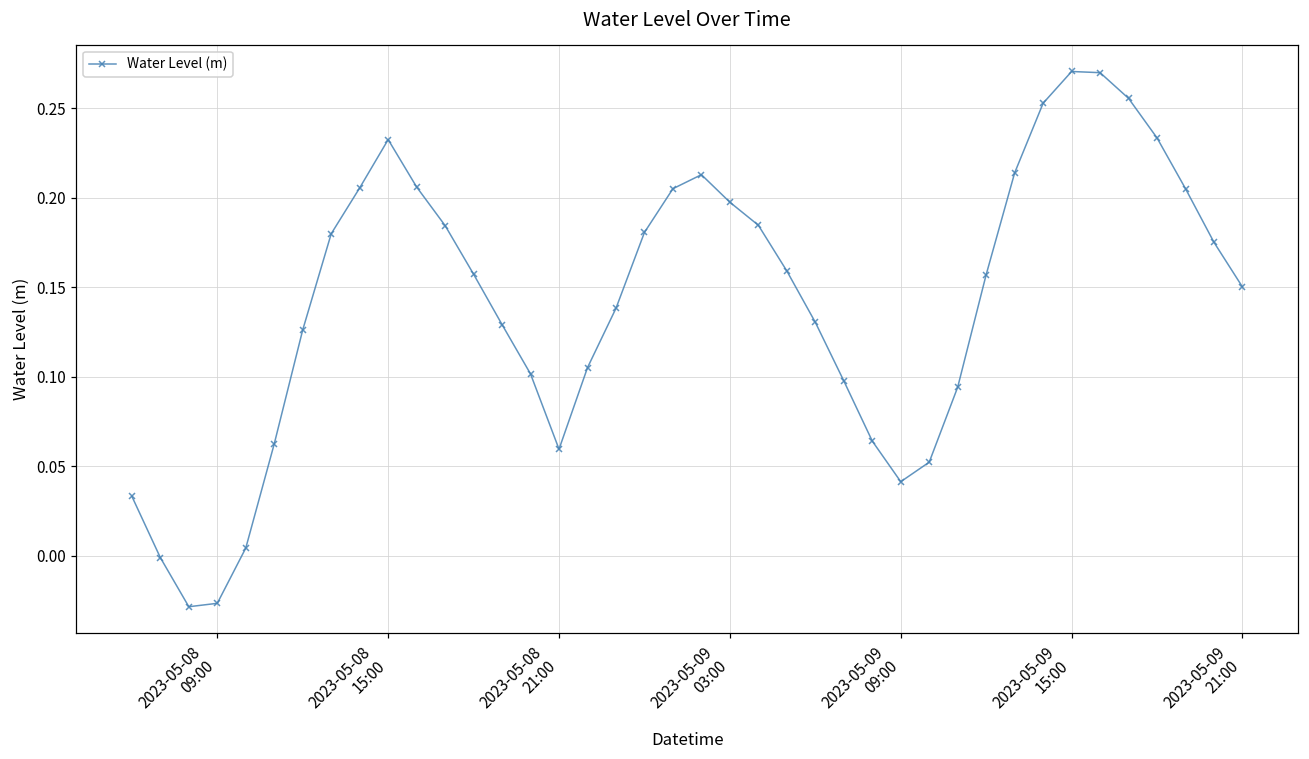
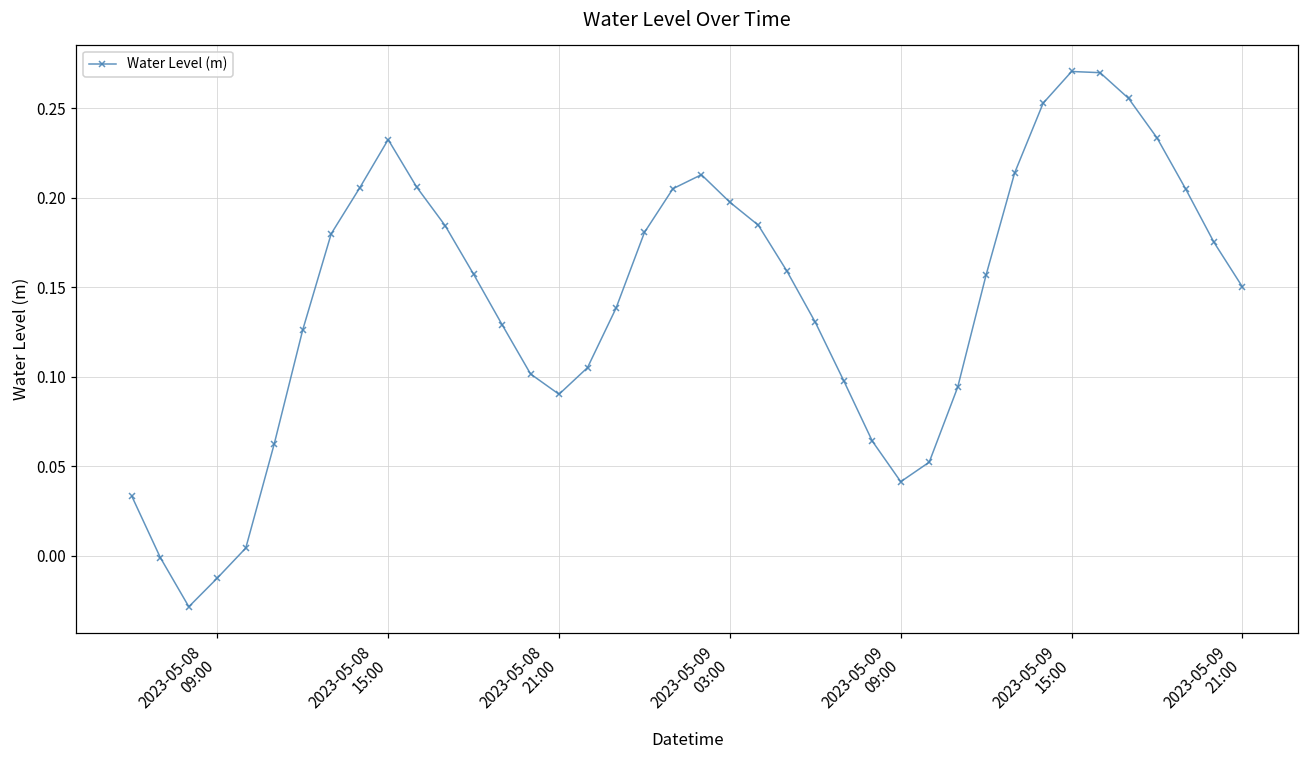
  {
-   "2023-05-08 09:00": -0.027,
+   "2023-05-08 09:00": -0.012,
    "2023-05-08 15:00": 0.233,
-   "2023-05-08 21:00": 0.060,
+   "2023-05-08 21:00": 0.090,
    "2023-05-09 03:00": 0.198,
    "2023-05-09 09:00": 0.041,
    "2023-05-09 15:00": 0.271,
    "2023-05-09 21:00": 0.150
  }
